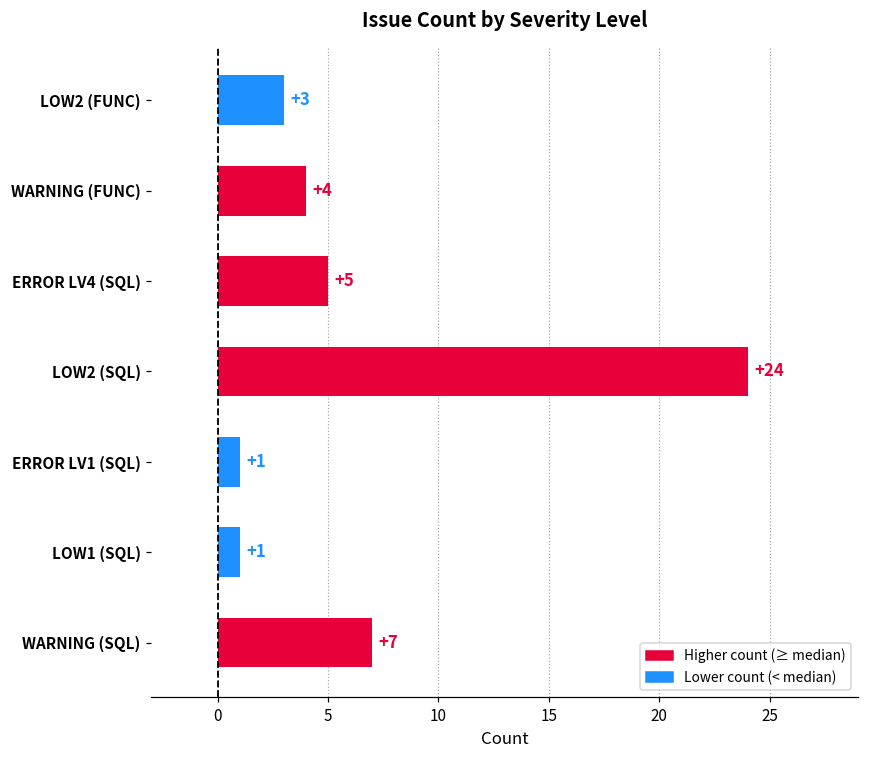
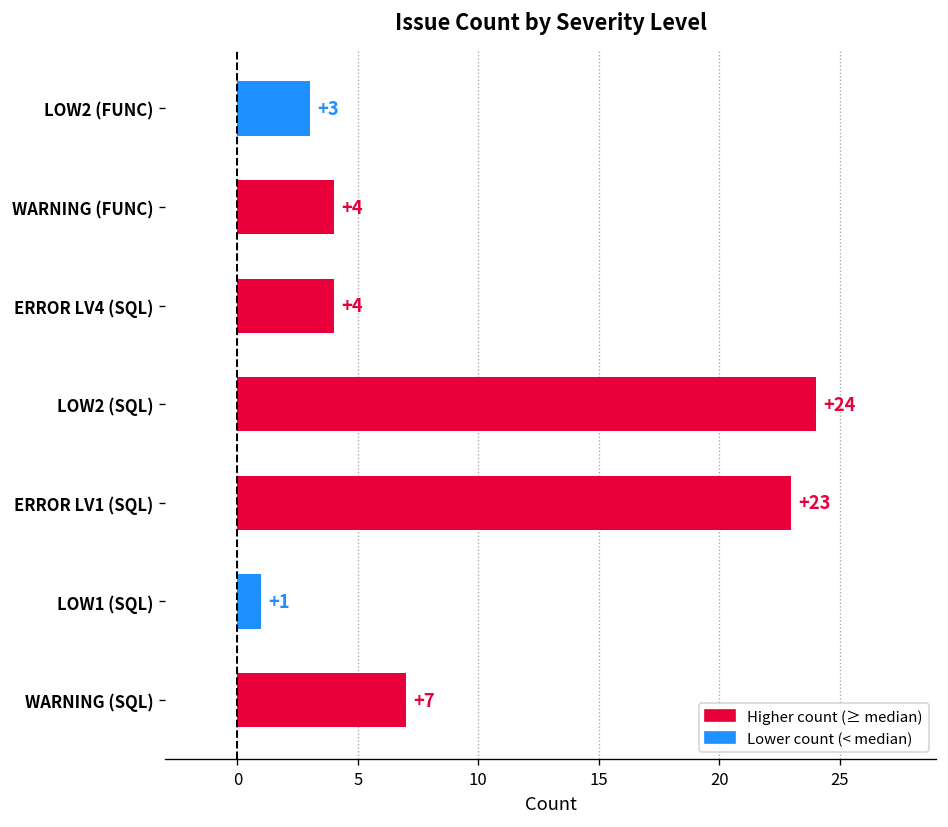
  {
    "LOW2 (FUNC)": "+3",
    "WARNING (FUNC)": "+4",
-   "ERROR LV4 (SQL)": "+5",
+   "ERROR LV4 (SQL)": "+4",
    "LOW2 (SQL)": "+24",
-   "ERROR LV1 (SQL)": "+1",
+   "ERROR LV1 (SQL)": "+23",
    "LOW1 (SQL)": "+1",
    "WARNING (SQL)": "+7"
  }
